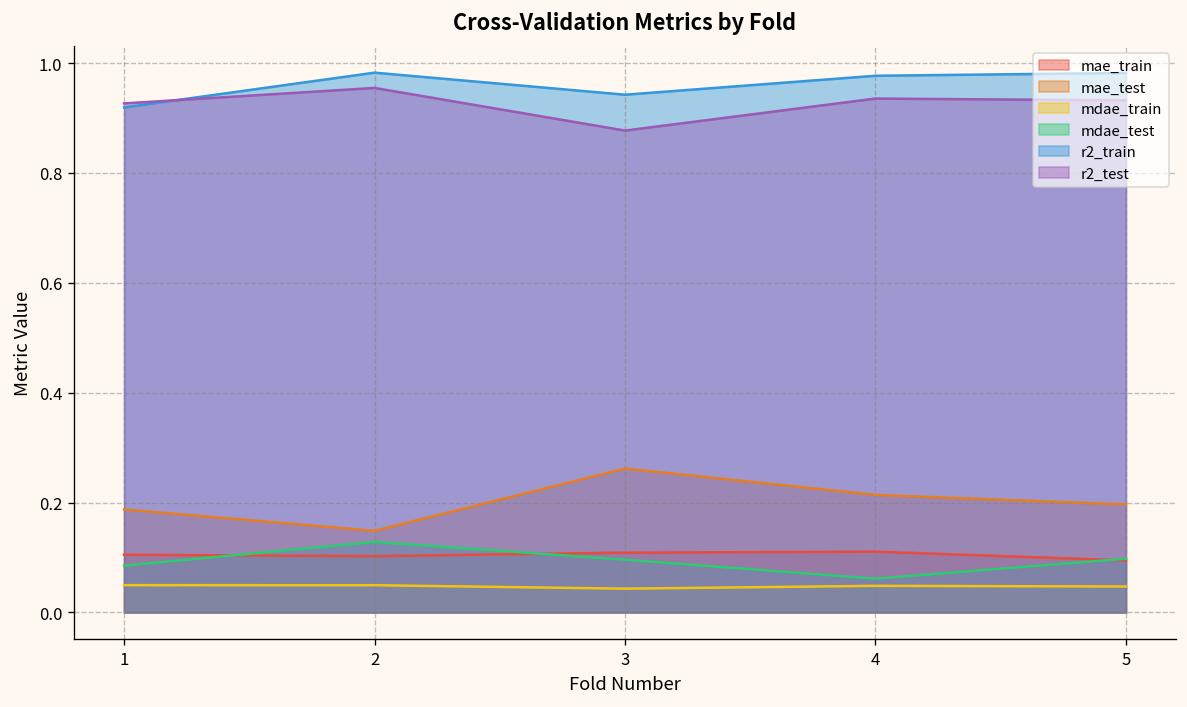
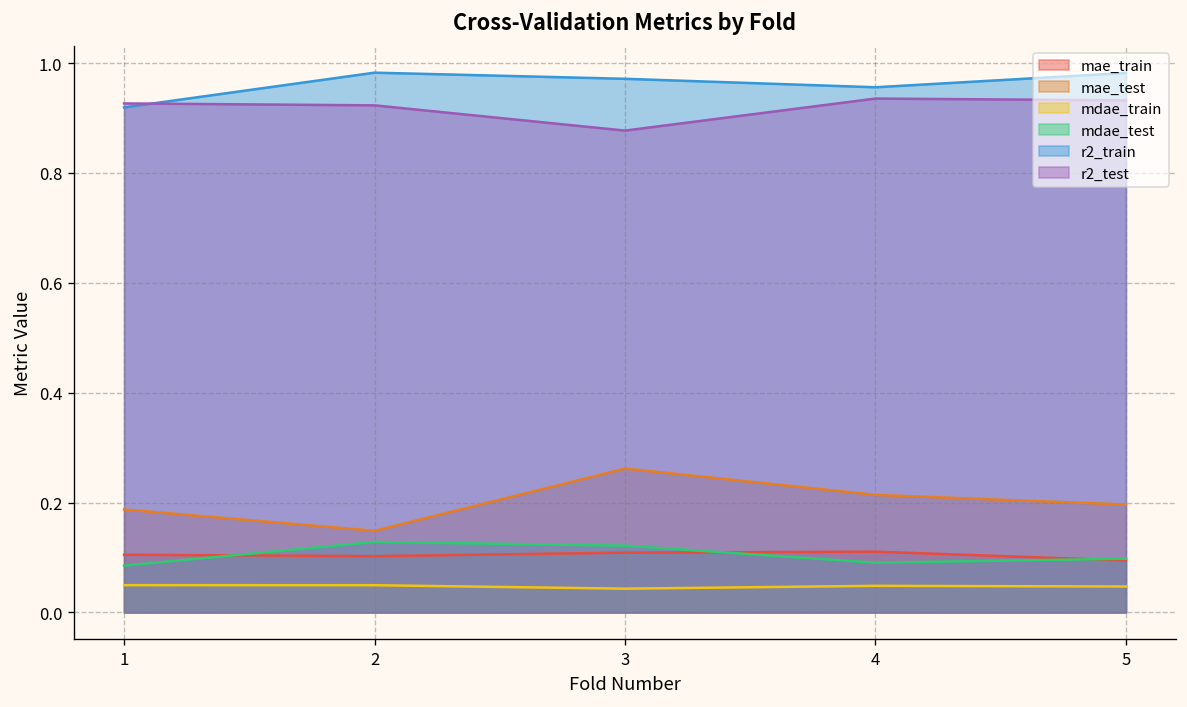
  {
    "mdae_test": {
      "1": 0.09,
      "2": 0.13,
-     "3": 0.10,
-     "4": 0.06
+     "3": 0.12,
+     "4": 0.09
    },
    "r2_train": {
      "1": 0.92,
      "2": 0.98,
-     "3": 0.94,
-     "4": 0.98
+     "3": 0.97,
+     "4": 0.96
    },
    "r2_test": {
      "1": 0.93,
-     "2": 0.95,
+     "2": 0.92,
      "3": 0.88,
      "4": 0.94
    }
  }
